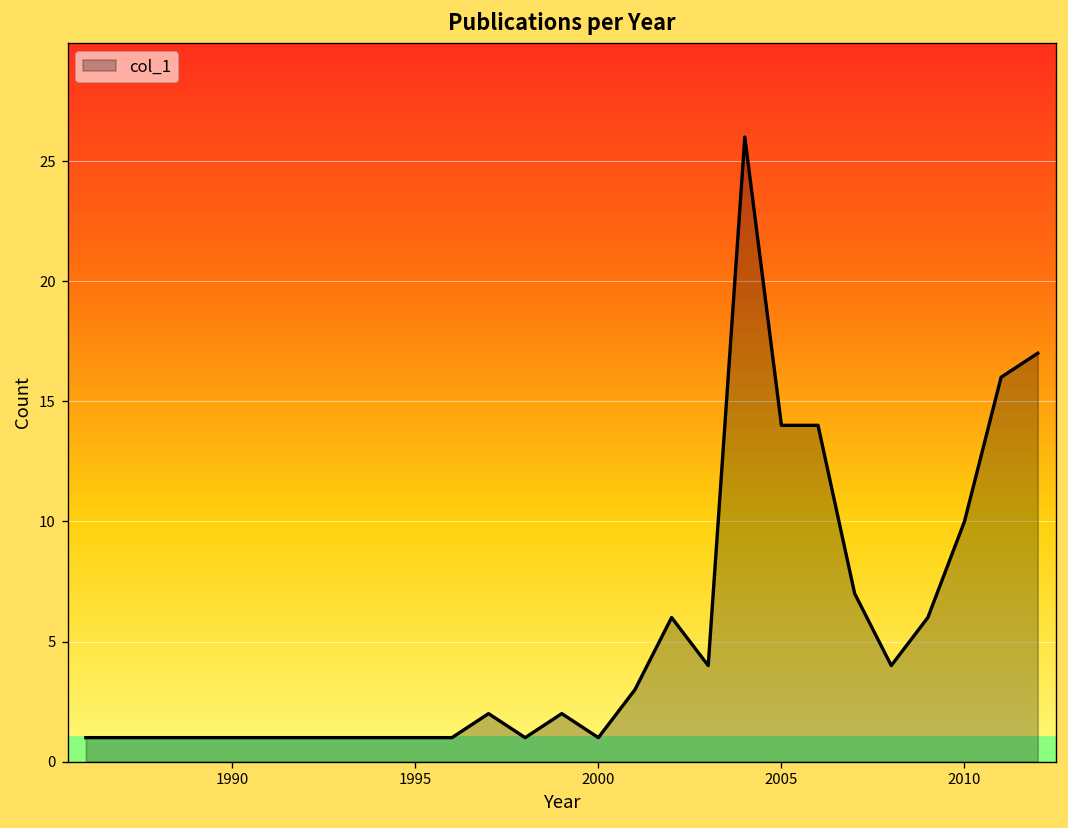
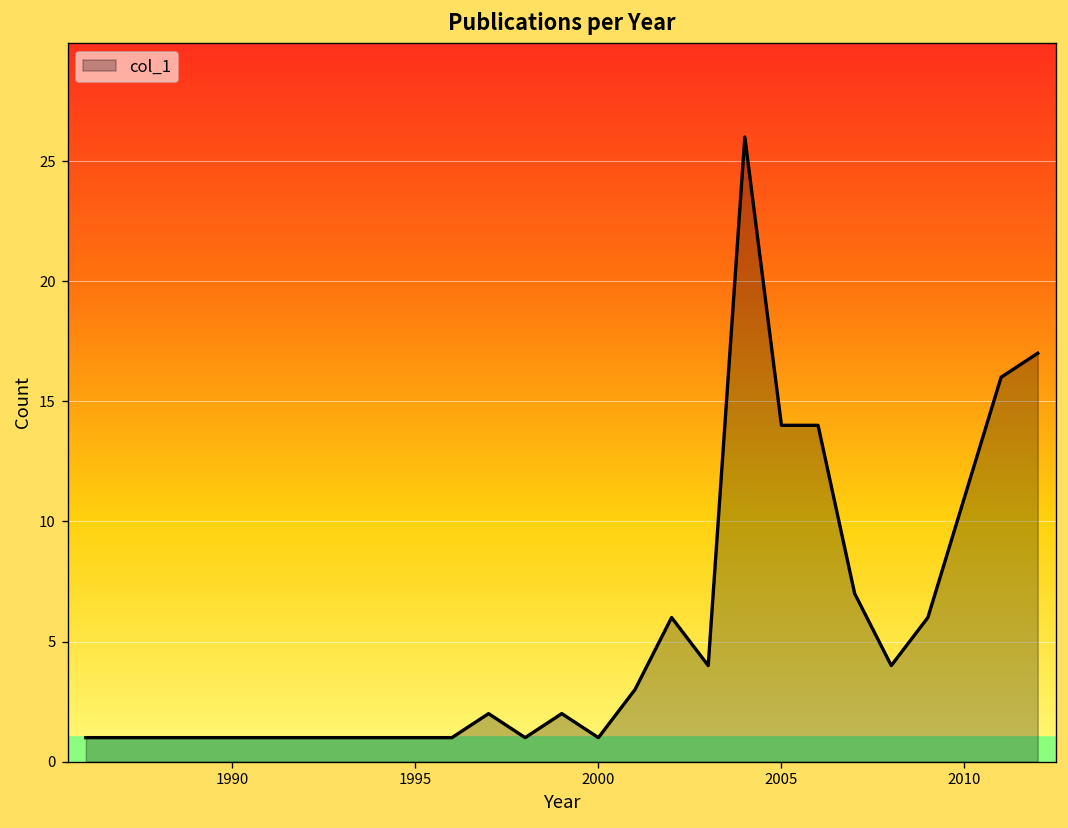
  {
    "2005": 14,
-   "2010": 10
+   "2010": 11
  }
